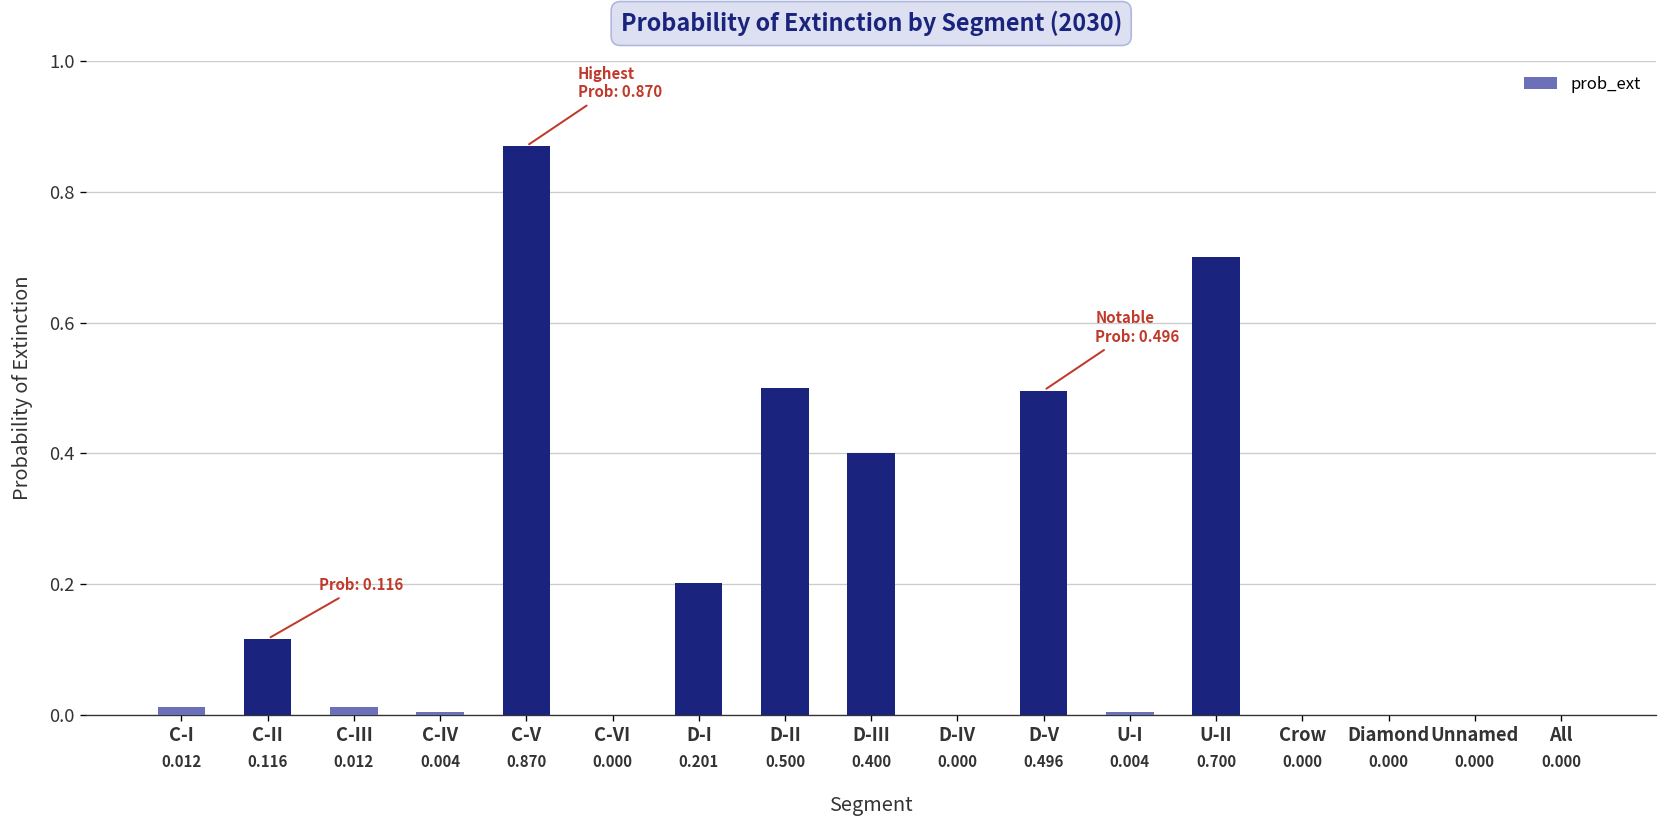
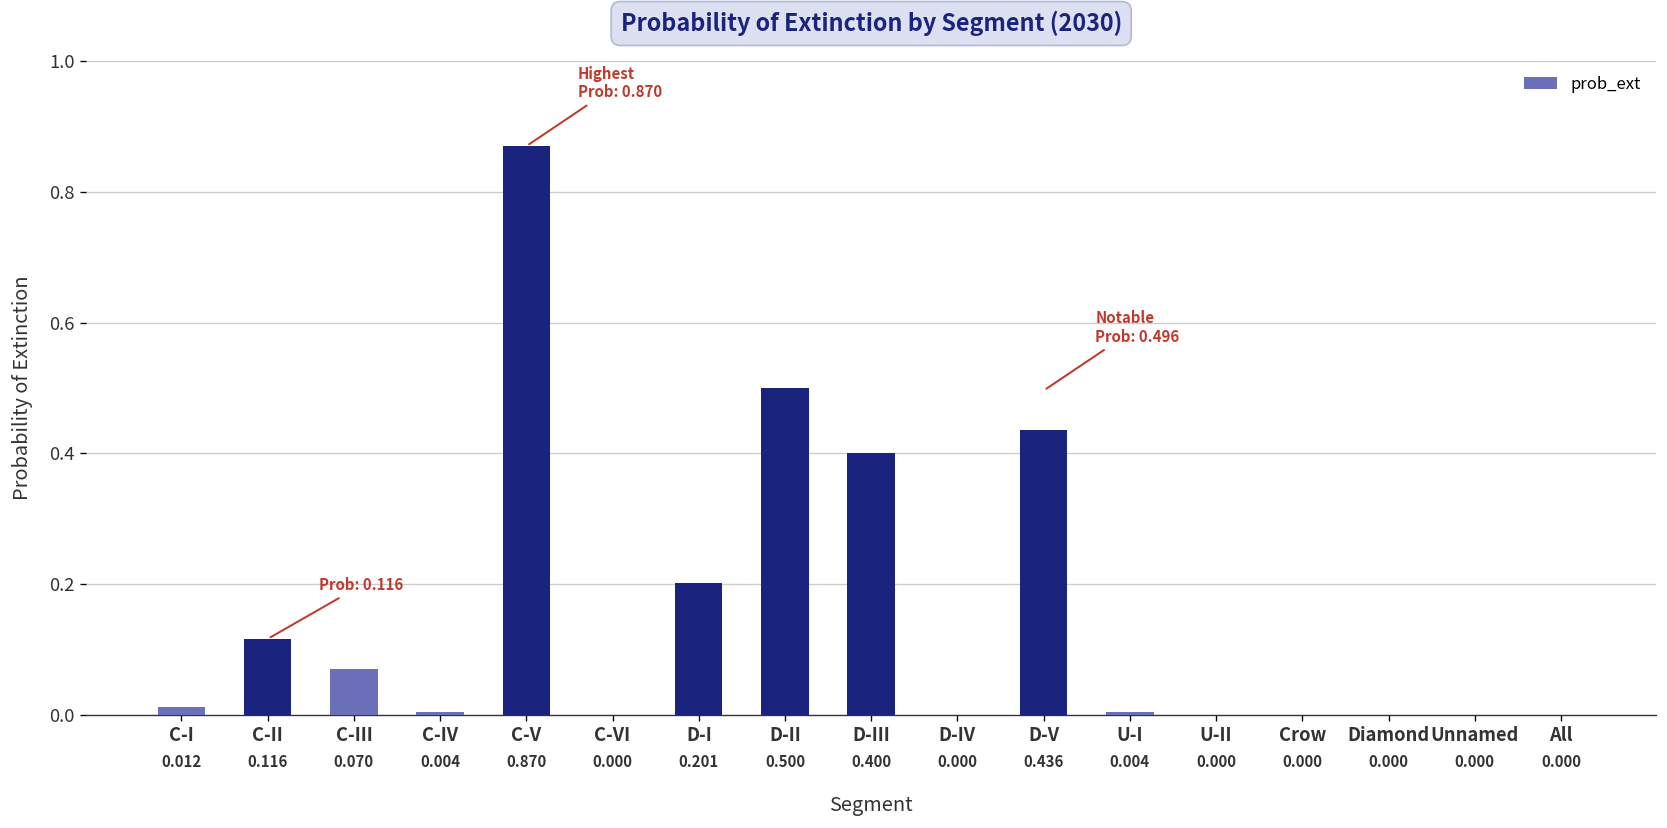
  {
    "C-II": 0.116,
-   "C-III": 0.012,
+   "C-III": 0.070,
    "C-V": 0.870,
-   "D-V": 0.496,
-   "U-II": 0.700
+   "D-V": 0.436,
+   "U-II": 0.000
  }
